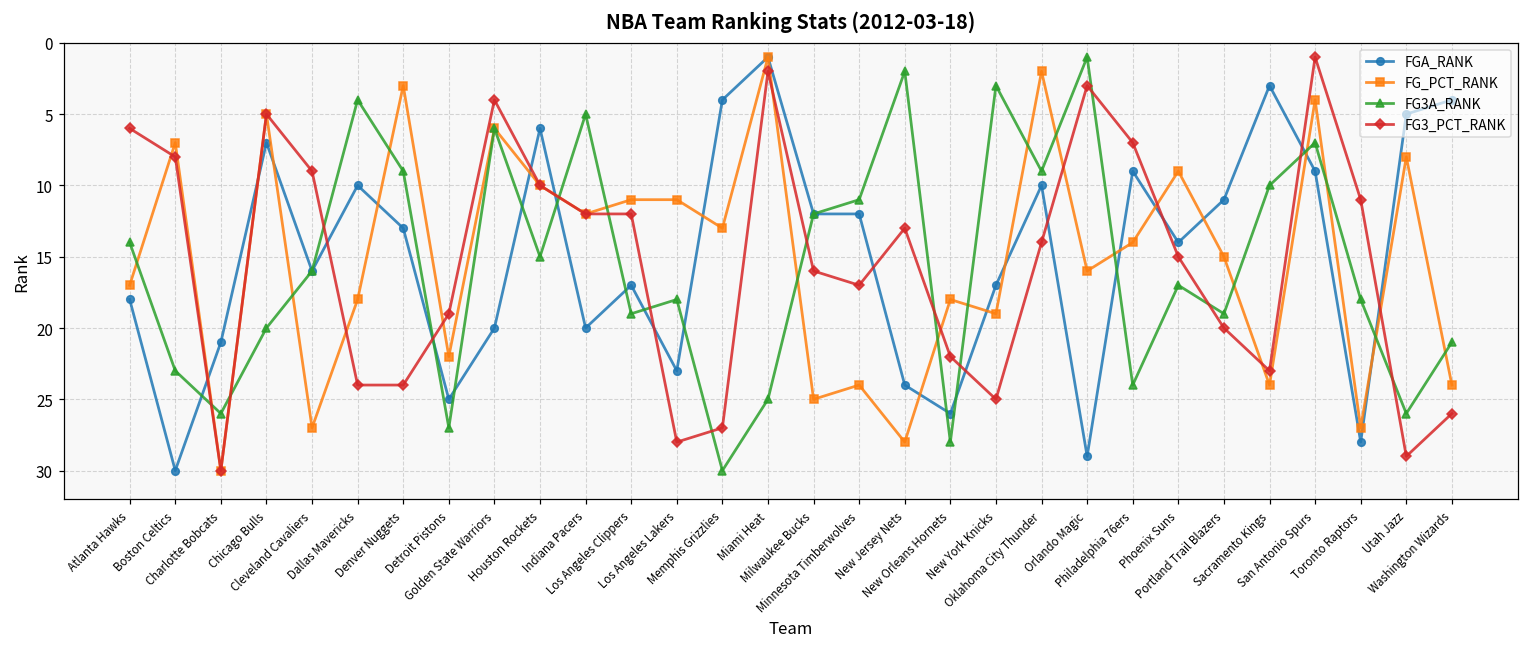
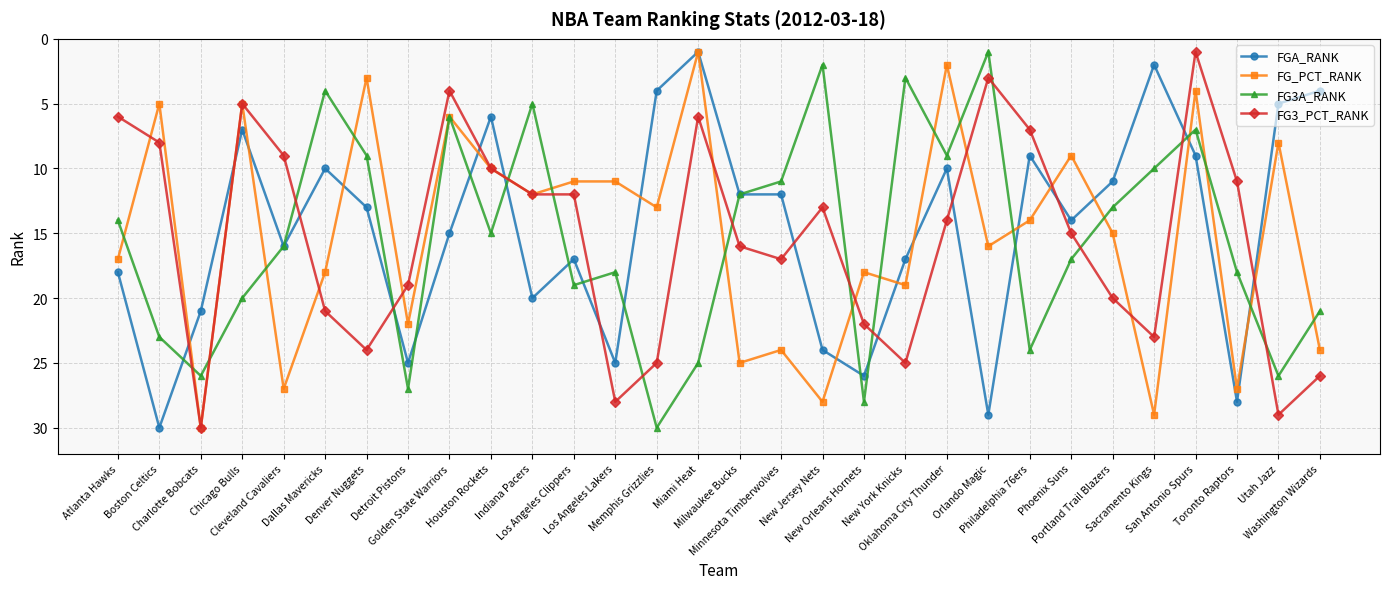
  {
    "FGA_RANK": {
      "Atlanta Hawks": 18,
      "Boston Celtics": 30,
      "Charlotte Bobcats": 21,
      "Chicago Bulls": 7,
      "Dallas Mavericks": 10,
      "Denver Nuggets": 13,
      "Detroit Pistons": 25,
-     "Golden State Warriors": 20,
+     "Golden State Warriors": 15,
      "Houston Rockets": 6,
      "Indiana Pacers": 20,
      "Los Angeles Clippers": 17,
-     "Los Angeles Lakers": 23,
+     "Los Angeles Lakers": 25,
      "Memphis Grizzlies": 4,
      "Minnesota Timberwolves": 12,
      "New Jersey Nets": 24,
      "New Orleans Hornets": 26,
      "New York Knicks": 17,
      "Oklahoma City Thunder": 10,
      "Orlando Magic": 29,
      "Philadelphia 76ers": 9,
      "Phoenix Suns": 14,
      "Portland Trail Blazers": 11,
-     "Sacramento Kings": 3,
+     "Sacramento Kings": 2,
      "San Antonio Spurs": 9,
      "Toronto Raptors": 28
    },
    "FG_PCT_RANK": {
      "Atlanta Hawks": 17,
-     "Boston Celtics": 7,
+     "Boston Celtics": 5,
      "Cleveland Cavaliers": 27,
      "Dallas Mavericks": 18,
      "Denver Nuggets": 3,
      "Detroit Pistons": 22,
      "Los Angeles Clippers": 11,
      "Los Angeles Lakers": 11,
      "Memphis Grizzlies": 13,
      "Milwaukee Bucks": 25,
      "Minnesota Timberwolves": 24,
      "New Jersey Nets": 28,
      "New Orleans Hornets": 18,
      "New York Knicks": 19,
      "Oklahoma City Thunder": 2,
      "Orlando Magic": 16,
      "Philadelphia 76ers": 14,
      "Phoenix Suns": 9,
      "Portland Trail Blazers": 15,
-     "Sacramento Kings": 24,
+     "Sacramento Kings": 29,
      "San Antonio Spurs": 4,
      "Toronto Raptors": 27,
      "Utah Jazz": 8,
      "Washington Wizards": 24
    },
    "FG3A_RANK": {
      "Atlanta Hawks": 14,
      "Boston Celtics": 23,
      "Charlotte Bobcats": 26,
      "Chicago Bulls": 20,
      "Dallas Mavericks": 4,
      "Denver Nuggets": 9,
      "Detroit Pistons": 27,
      "Houston Rockets": 15,
      "Indiana Pacers": 5,
      "Los Angeles Clippers": 19,
      "Los Angeles Lakers": 18,
      "Memphis Grizzlies": 30,
      "Miami Heat": 25,
      "Minnesota Timberwolves": 11,
      "New Jersey Nets": 2,
      "New Orleans Hornets": 28,
      "New York Knicks": 3,
      "Oklahoma City Thunder": 9,
      "Orlando Magic": 1,
      "Philadelphia 76ers": 24,
      "Phoenix Suns": 17,
-     "Portland Trail Blazers": 19,
+     "Portland Trail Blazers": 13,
      "Sacramento Kings": 10,
      "San Antonio Spurs": 7,
      "Toronto Raptors": 18,
      "Utah Jazz": 26,
      "Washington Wizards": 21
    },
    "FG3_PCT_RANK": {
      "Atlanta Hawks": 6,
      "Boston Celtics": 8,
      "Cleveland Cavaliers": 9,
-     "Dallas Mavericks": 24,
+     "Dallas Mavericks": 21,
      "Denver Nuggets": 24,
      "Detroit Pistons": 19,
      "Golden State Warriors": 4,
      "Los Angeles Clippers": 12,
      "Los Angeles Lakers": 28,
-     "Memphis Grizzlies": 27,
-     "Miami Heat": 2,
+     "Memphis Grizzlies": 25,
+     "Miami Heat": 6,
      "Milwaukee Bucks": 16,
      "Minnesota Timberwolves": 17,
      "New Jersey Nets": 13,
      "New Orleans Hornets": 22,
      "New York Knicks": 25,
      "Oklahoma City Thunder": 14,
      "Orlando Magic": 3,
      "Philadelphia 76ers": 7,
      "Phoenix Suns": 15,
      "Portland Trail Blazers": 20,
      "Sacramento Kings": 23,
      "San Antonio Spurs": 1,
      "Toronto Raptors": 11,
      "Utah Jazz": 29,
      "Washington Wizards": 26
    }
  }
